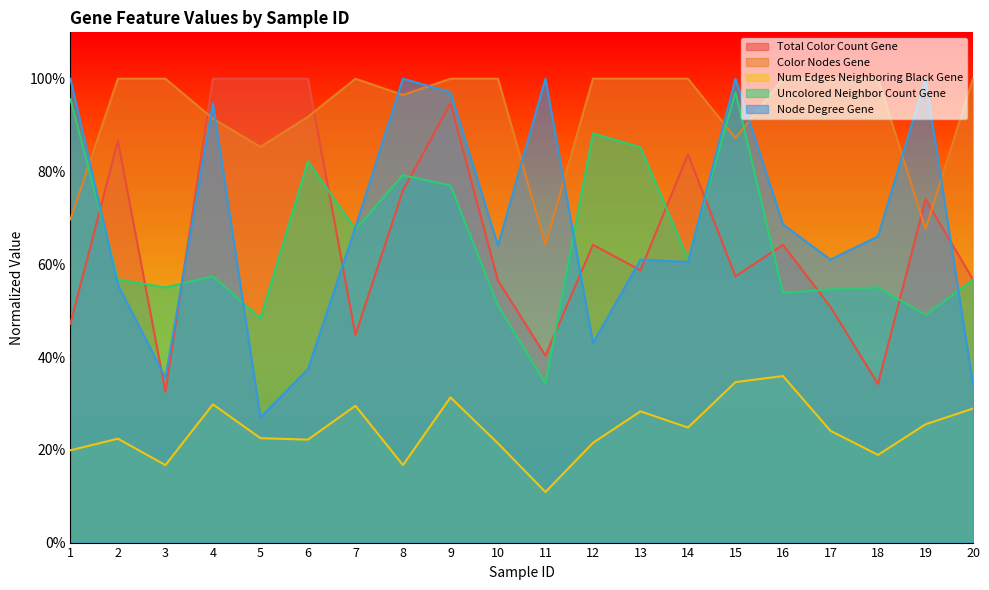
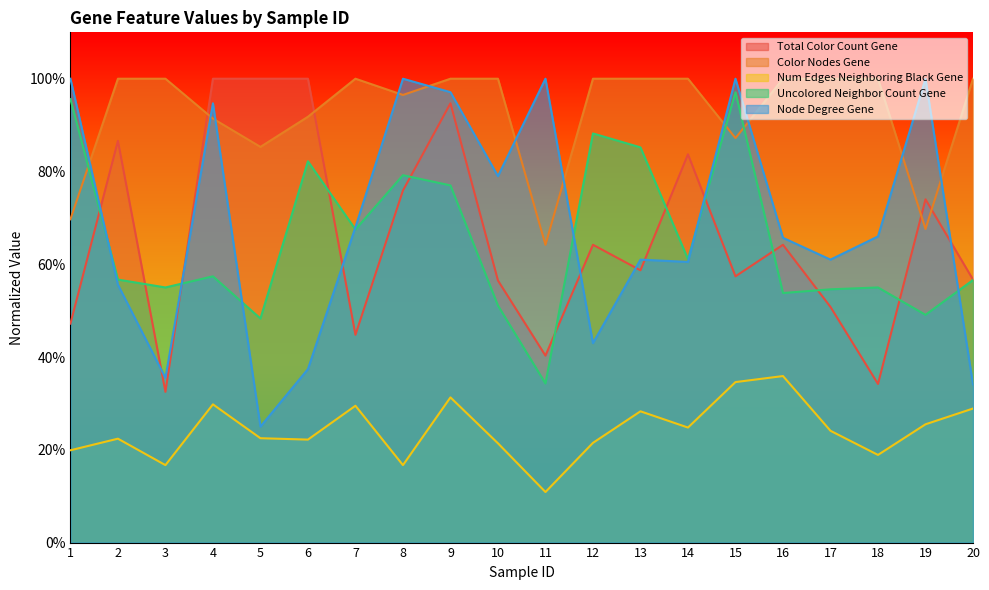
  {
    "Num Edges Neighboring Black Gene": {
      "1": "20%",
      "2": "22%",
      "3": "17%",
      "4": "30%",
      "5": "23%",
      "6": "22%",
      "7": "30%",
      "8": "17%",
      "9": "31%",
      "10": "21%",
      "11": "11%",
      "12": "22%",
      "13": "28%",
      "14": "25%",
      "15": "35%",
      "16": "36%",
      "17": "24%",
      "18": "19%",
      "19": "26%",
      "20": "29%"
    },
    "Uncolored Neighbor Count Gene": {
      "1": "96%",
      "2": "57%",
      "3": "55%",
      "4": "57%",
      "5": "48%",
      "6": "82%",
      "8": "79%",
      "9": "77%",
      "10": "51%",
      "11": "34%",
      "12": "88%",
      "13": "85%",
      "14": "61%",
      "15": "97%",
      "16": "54%",
      "17": "55%",
      "18": "55%",
      "19": "49%"
    },
    "Node Degree Gene": {
      "1": "100%",
      "2": "56%",
      "3": "36%",
      "4": "95%",
-     "5": "27%",
+     "5": "25%",
      "6": "37%",
      "8": "100%",
      "9": "97%",
-     "10": "64%",
+     "10": "79%",
      "11": "100%",
      "12": "43%",
      "13": "61%",
      "14": "61%",
      "15": "100%",
-     "16": "69%",
+     "16": "66%",
      "17": "61%",
      "18": "66%",
      "20": "34%"
    }
  }
